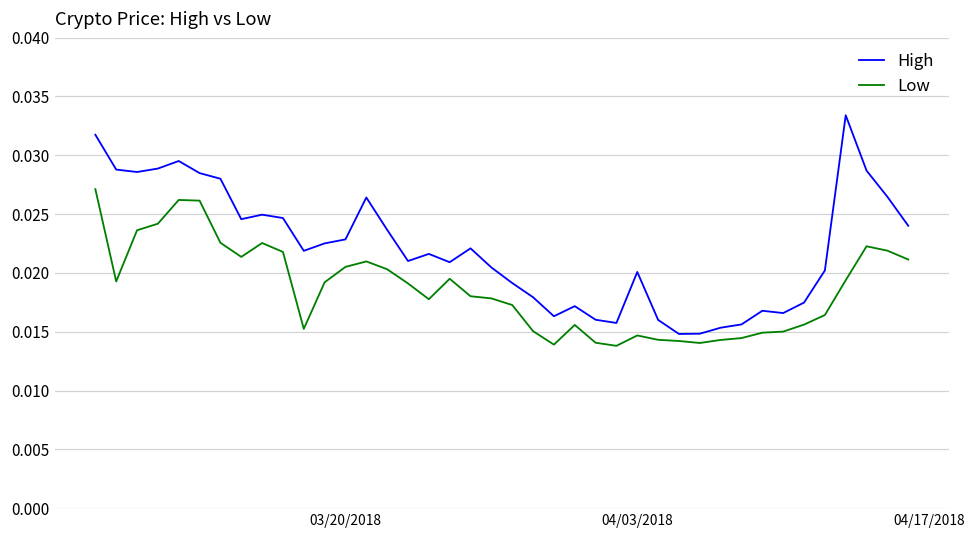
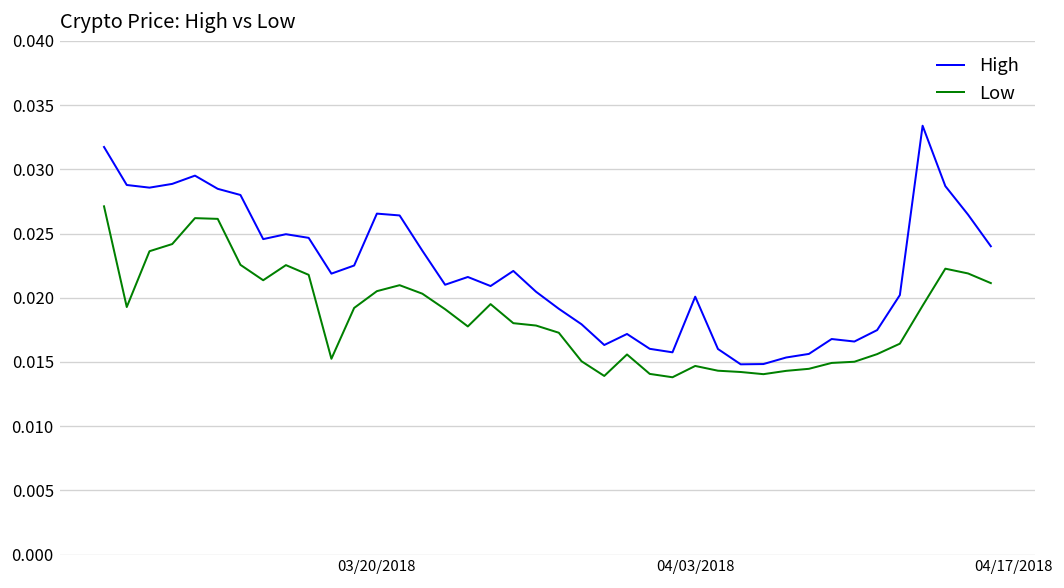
  {
    "High": {
-     "03/20/2018": 0.0229,
+     "03/20/2018": 0.0266,
      "04/03/2018": 0.0201
    },
    "Low": {
      "03/20/2018": 0.0205,
      "04/03/2018": 0.0147
    }
  }
